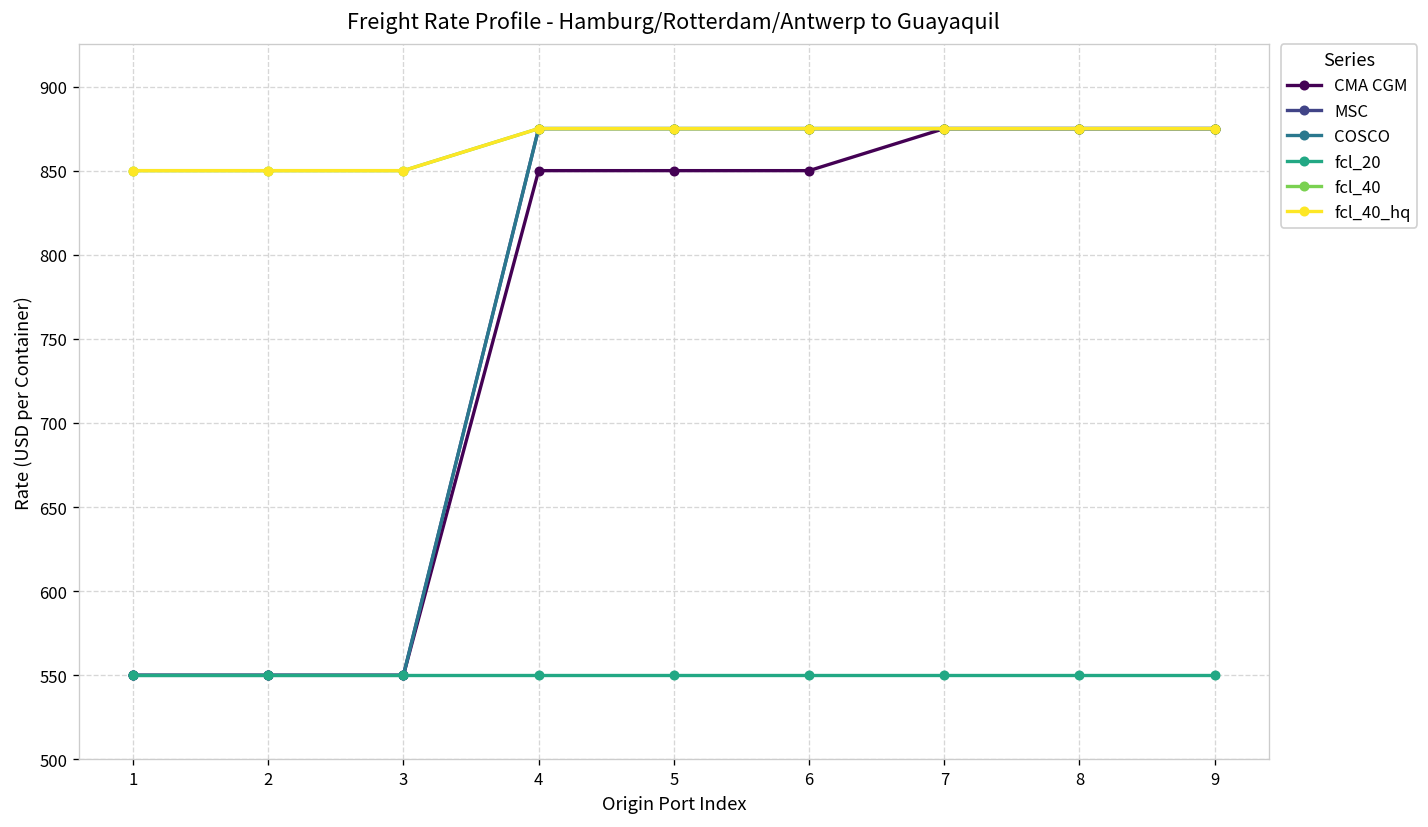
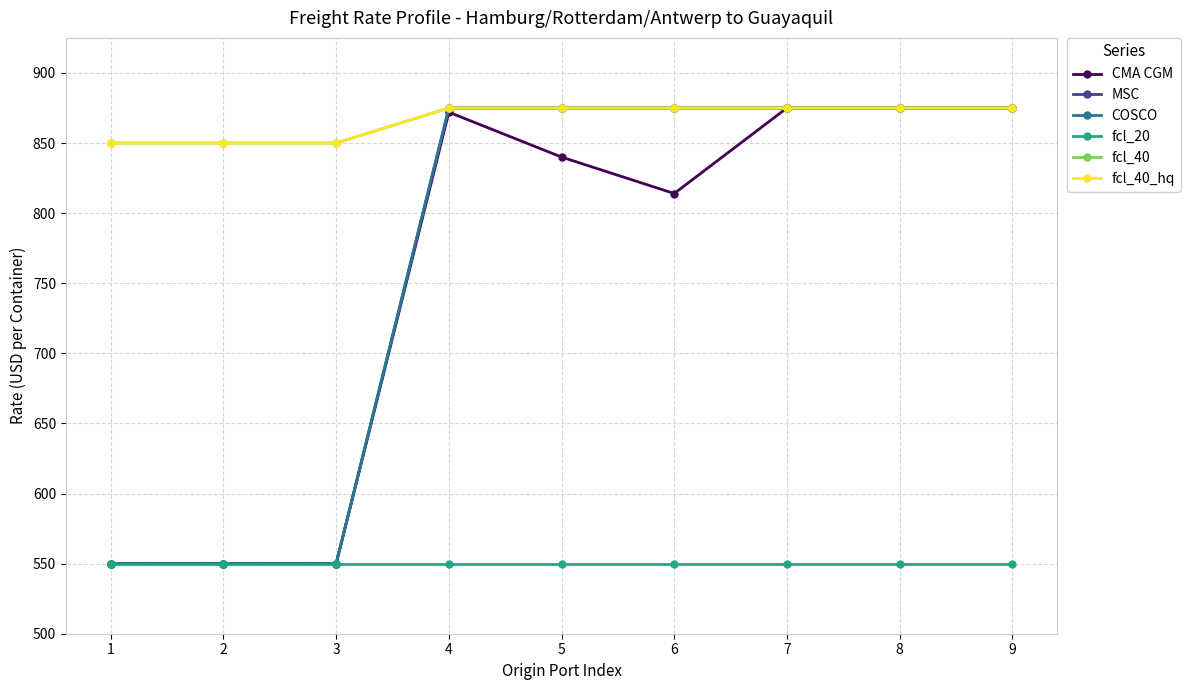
  {
    "CMA CGM": {
-     "4": 850,
-     "5": 850,
-     "6": 850
+     "4": 872,
+     "5": 840,
+     "6": 814
    },
    "fcl_40_hq": {
      "1": 850,
      "2": 850,
      "3": 850
    }
  }
